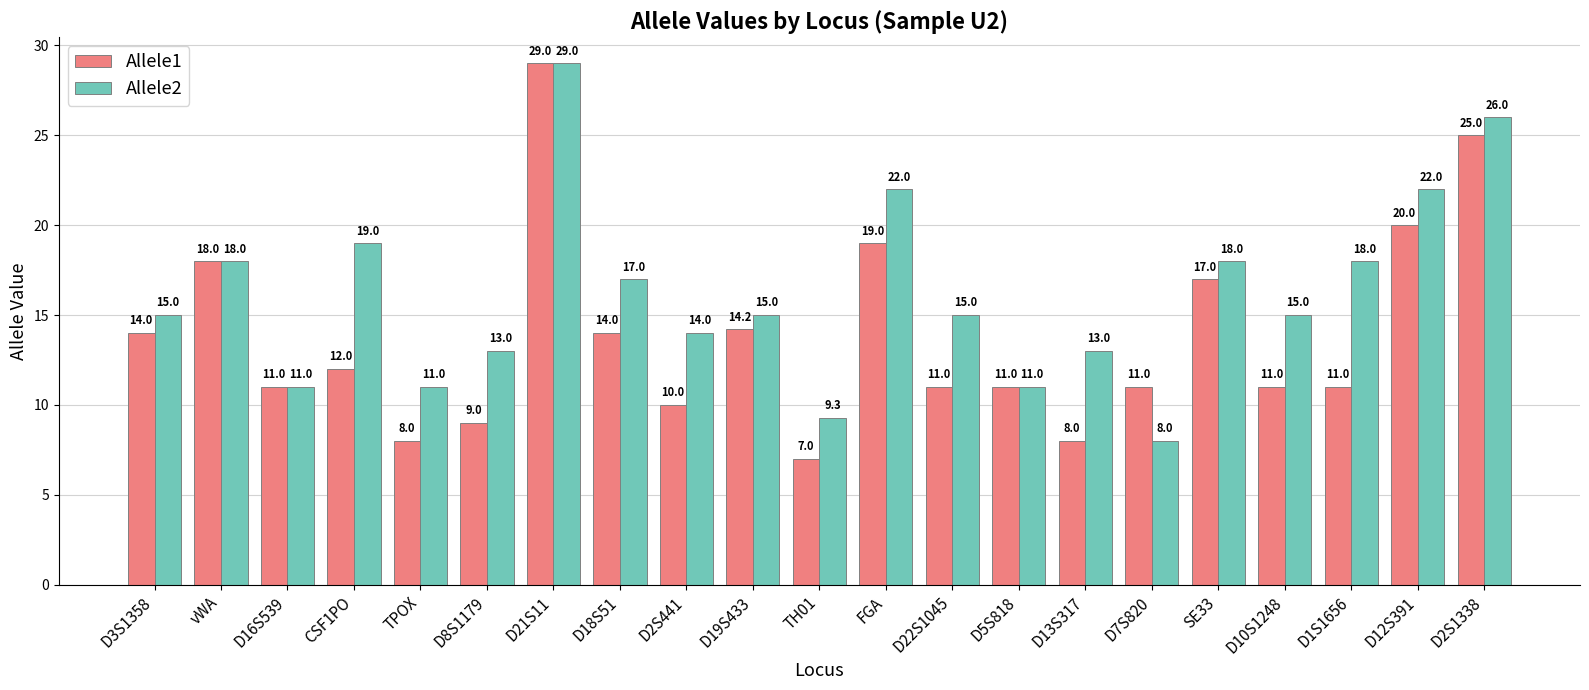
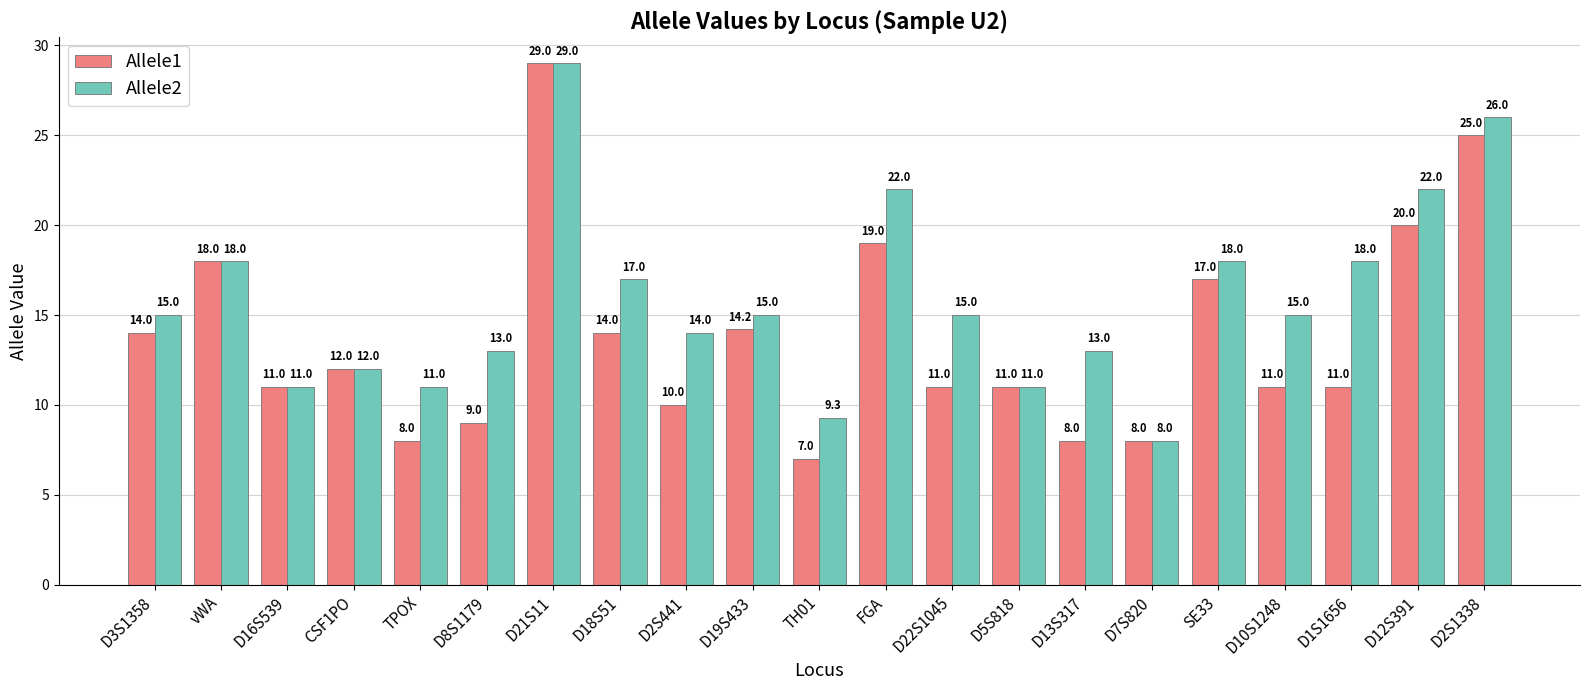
  {
    "Allele1": {
      "D3S1358": 14.0,
      "vWA": 18.0,
      "D16S539": 11.0,
      "CSF1PO": 12.0,
      "TPOX": 8.0,
      "D8S1179": 9.0,
      "D21S11": 29.0,
      "D18S51": 14.0,
      "D2S441": 10.0,
      "D19S433": 14.2,
      "TH01": 7.0,
      "FGA": 19.0,
      "D22S1045": 11.0,
      "D5S818": 11.0,
      "D13S317": 8.0,
-     "D7S820": 11.0,
+     "D7S820": 8.0,
      "SE33": 17.0,
      "D10S1248": 11.0,
      "D1S1656": 11.0,
      "D12S391": 20.0,
      "D2S1338": 25.0
    },
    "Allele2": {
      "D3S1358": 15.0,
      "vWA": 18.0,
      "D16S539": 11.0,
-     "CSF1PO": 19.0,
+     "CSF1PO": 12.0,
      "TPOX": 11.0,
      "D8S1179": 13.0,
      "D21S11": 29.0,
      "D18S51": 17.0,
      "D2S441": 14.0,
      "D19S433": 15.0,
      "TH01": 9.3,
      "FGA": 22.0,
      "D22S1045": 15.0,
      "D5S818": 11.0,
      "D13S317": 13.0,
      "D7S820": 8.0,
      "SE33": 18.0,
      "D10S1248": 15.0,
      "D1S1656": 18.0,
      "D12S391": 22.0,
      "D2S1338": 26.0
    }
  }
